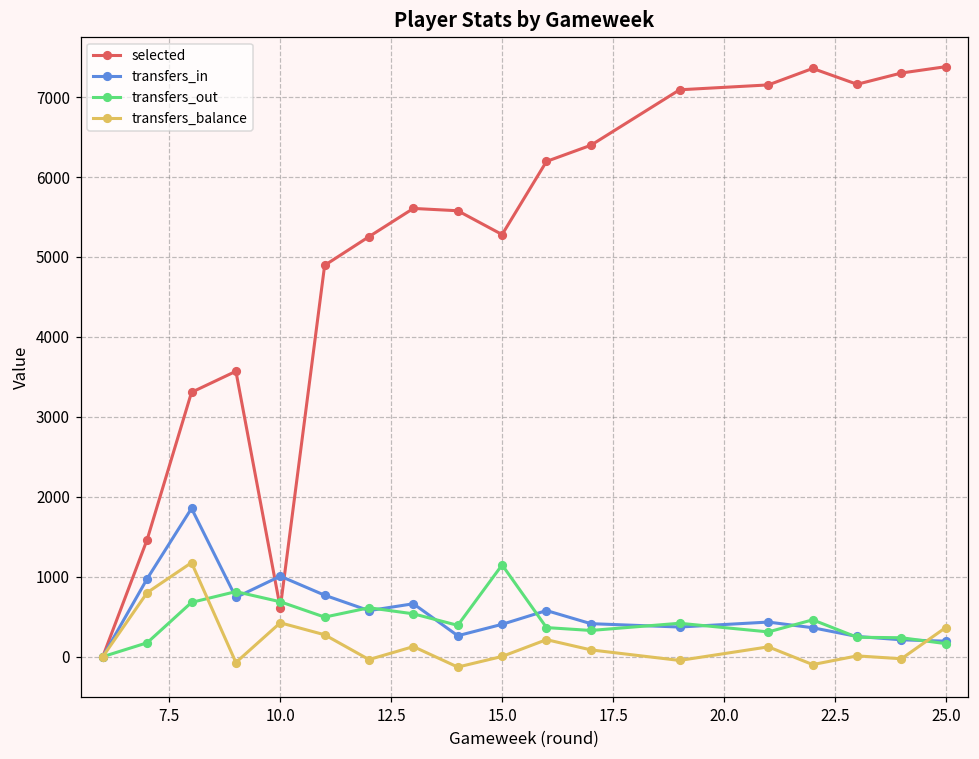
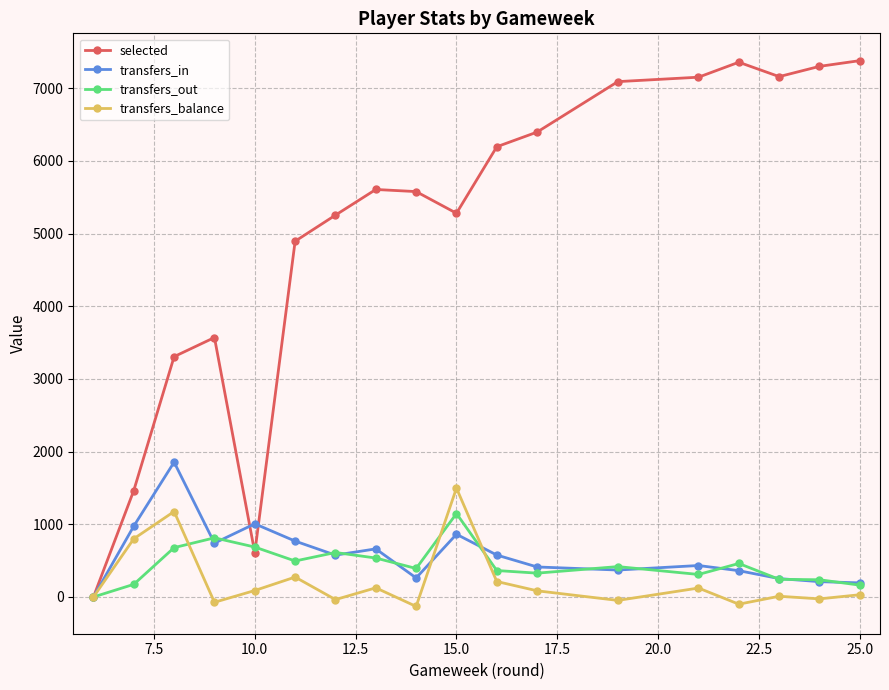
  {
    "selected": {
      "10.0": 600,
      "15.0": 5300,
      "25.0": 7400
    },
    "transfers_in": {
      "10.0": 1000,
-     "15.0": 400
+     "15.0": 900
    },
    "transfers_out": {
      "10.0": 700,
      "15.0": 1100
    },
    "transfers_balance": {
-     "10.0": 400,
-     "15.0": 0,
-     "25.0": 400
+     "10.0": 100,
+     "15.0": 1500,
+     "25.0": 0
    }
  }
